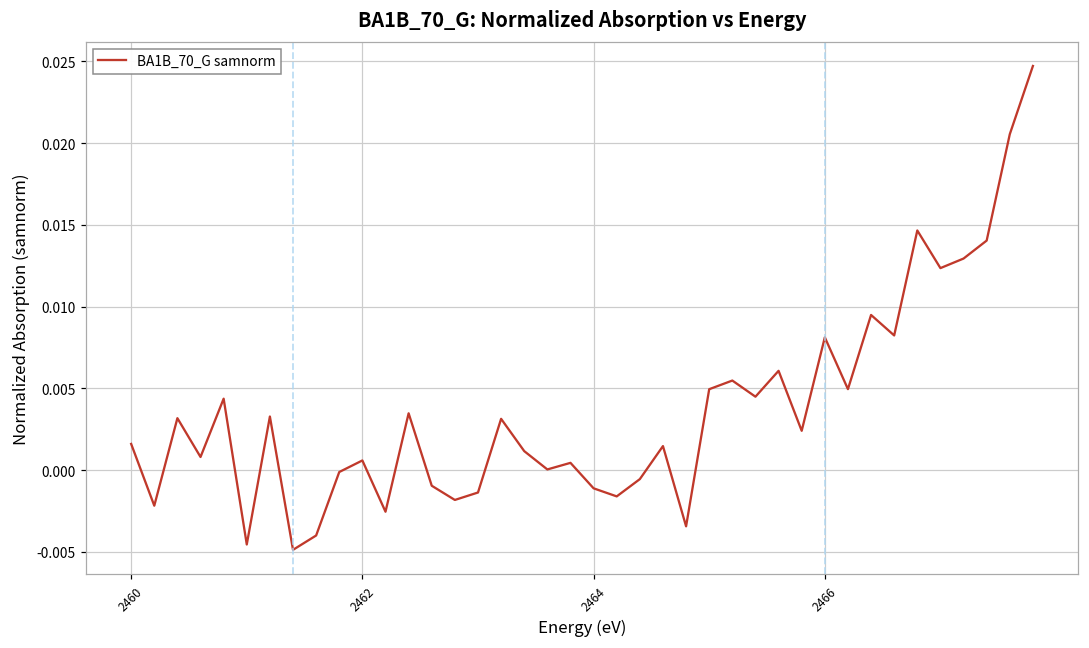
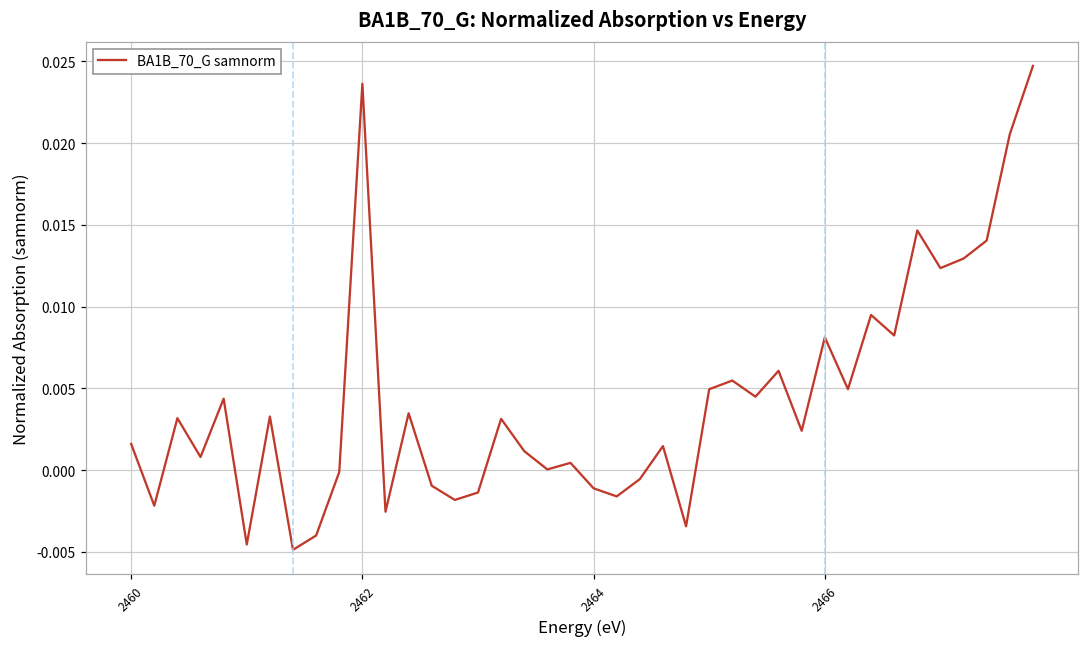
  {
    "2460": 0.0016,
-   "2462": 0.0006,
+   "2462": 0.0236,
    "2464": -0.0011,
    "2466": 0.0081
  }
